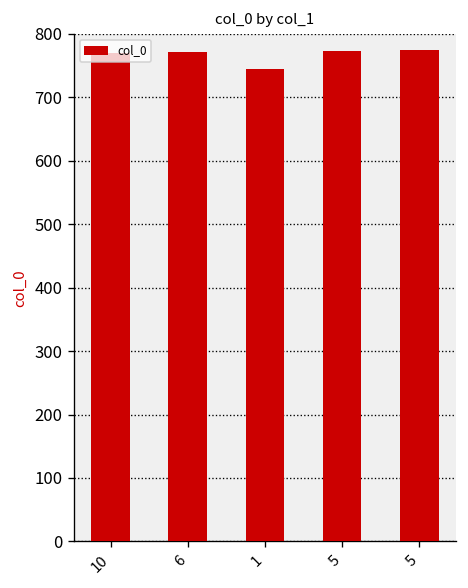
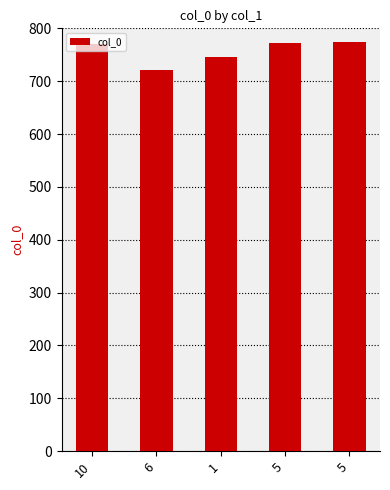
  {
-   "6": 770,
+   "6": 720,
    "1": 750
  }
